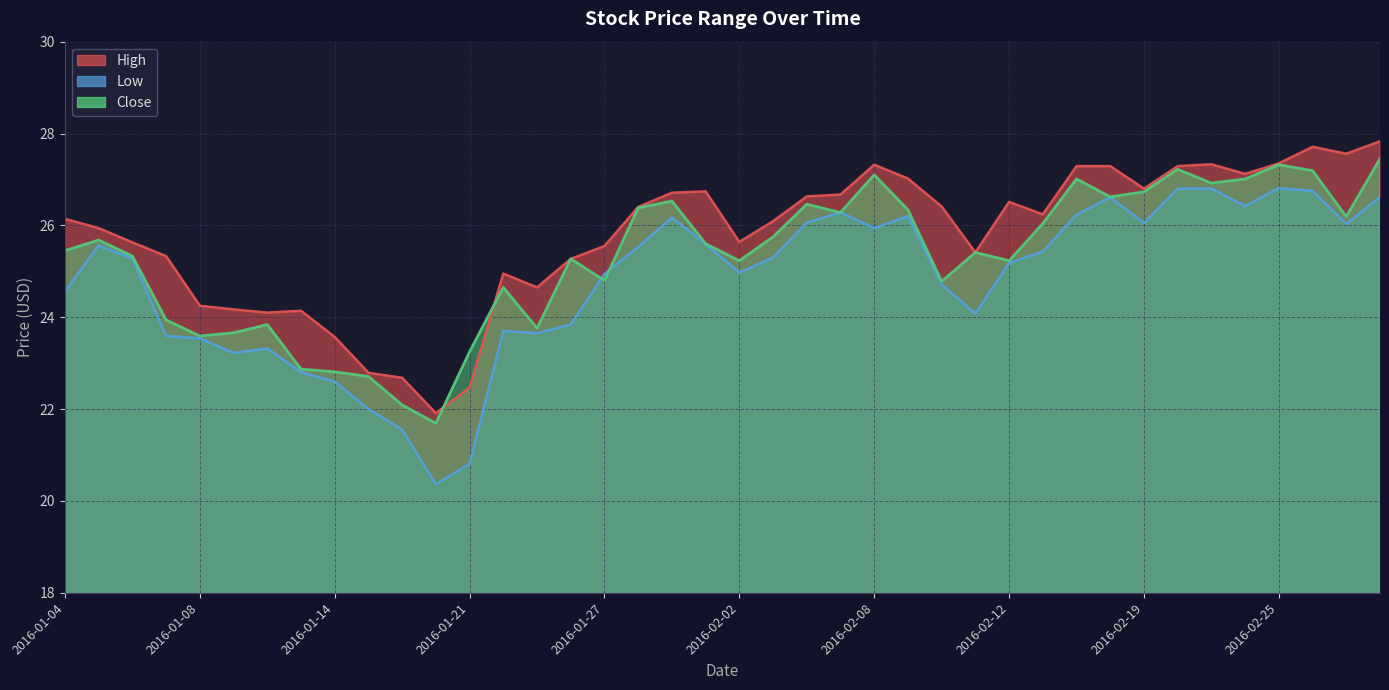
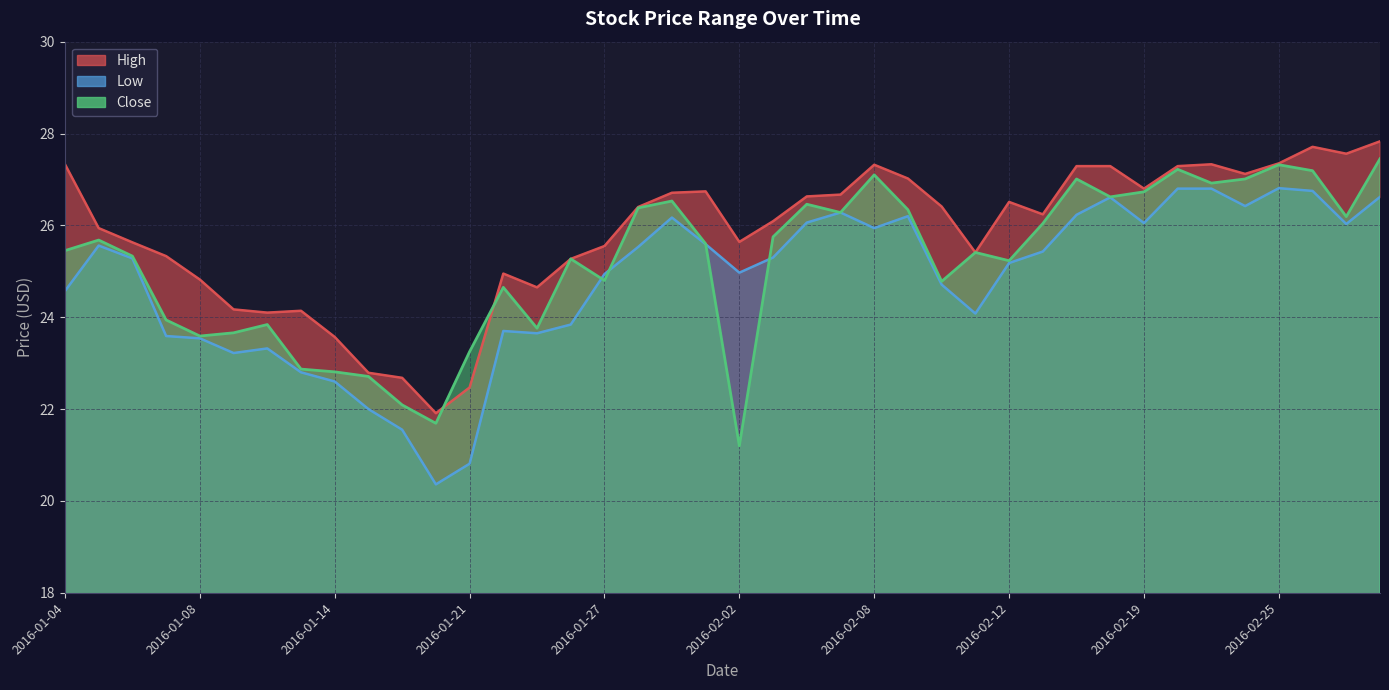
  {
    "High": {
-     "2016-01-04": 26.1,
-     "2016-01-08": 24.3,
+     "2016-01-04": 27.3,
+     "2016-01-08": 24.8,
      "2016-01-14": 23.6,
      "2016-01-21": 22.5,
      "2016-01-27": 25.6,
      "2016-02-02": 25.6,
      "2016-02-08": 27.3,
      "2016-02-12": 26.5,
      "2016-02-19": 26.8
    },
    "Low": {
      "2016-01-04": 24.6,
      "2016-01-14": 22.6,
      "2016-01-21": 20.8,
      "2016-01-27": 24.9,
      "2016-02-02": 25.0,
      "2016-02-08": 25.9,
      "2016-02-19": 26.1,
      "2016-02-25": 26.8
    },
    "Close": {
      "2016-01-04": 25.5,
      "2016-01-14": 22.8,
      "2016-01-21": 23.3,
      "2016-01-27": 24.8,
-     "2016-02-02": 25.2,
+     "2016-02-02": 21.2,
      "2016-02-08": 27.1,
      "2016-02-19": 26.7
    }
  }
